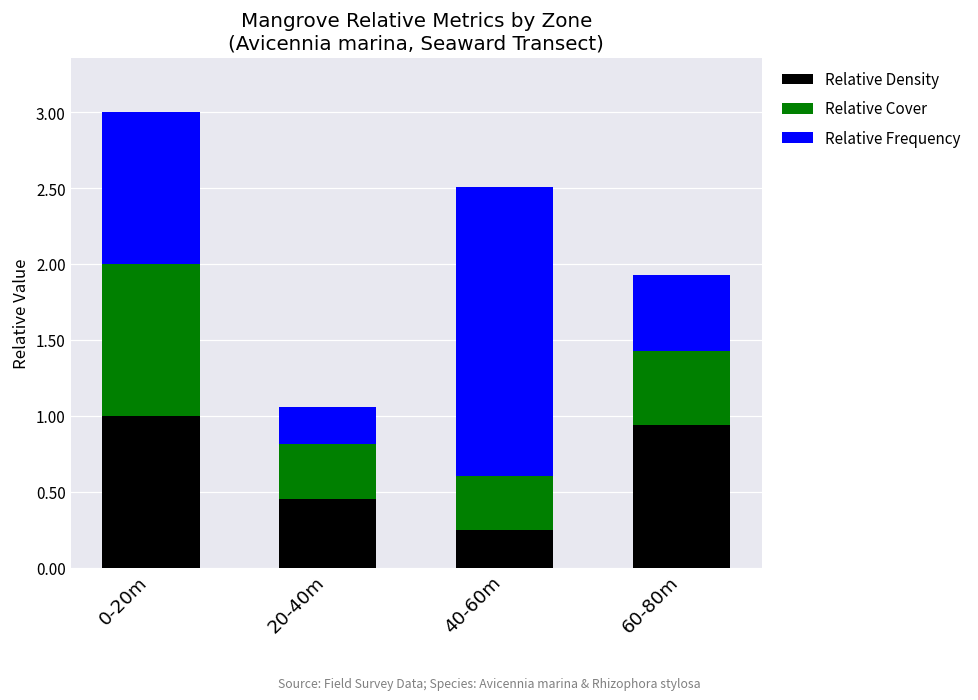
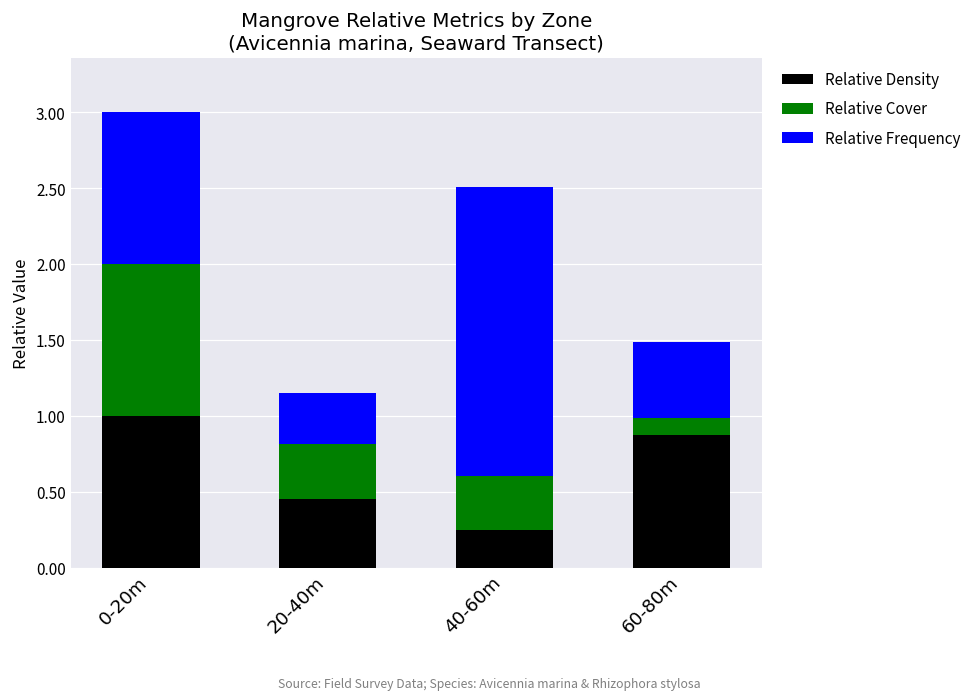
  {
    "Relative Density": {
      "0-20m": 1.00,
      "20-40m": 0.46,
      "40-60m": 0.25,
-     "60-80m": 0.94
+     "60-80m": 0.88
    },
    "Relative Cover": {
      "0-20m": 1.00,
      "20-40m": 0.36,
      "40-60m": 0.36,
-     "60-80m": 0.49
+     "60-80m": 0.11
    },
    "Relative Frequency": {
      "0-20m": 1.00,
-     "20-40m": 0.24,
+     "20-40m": 0.33,
      "40-60m": 1.90,
      "60-80m": 0.50
    }
  }
